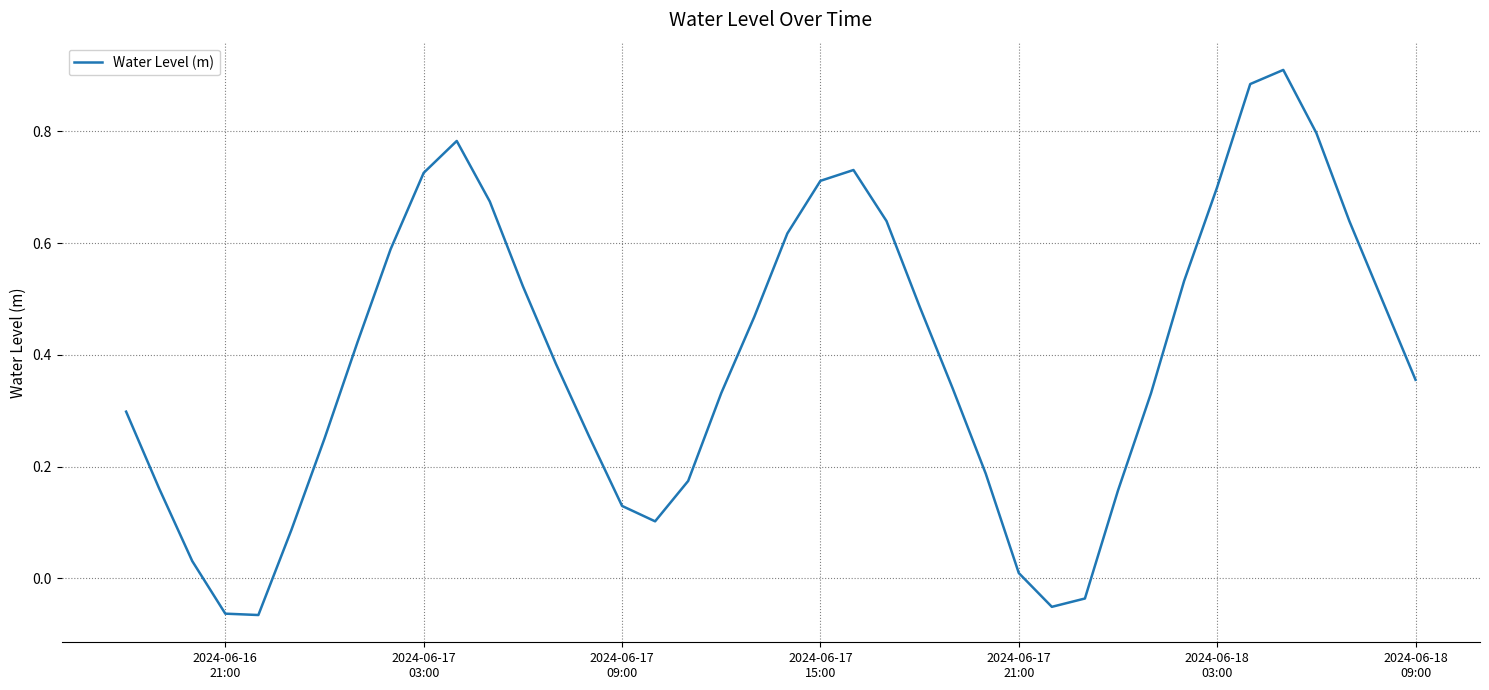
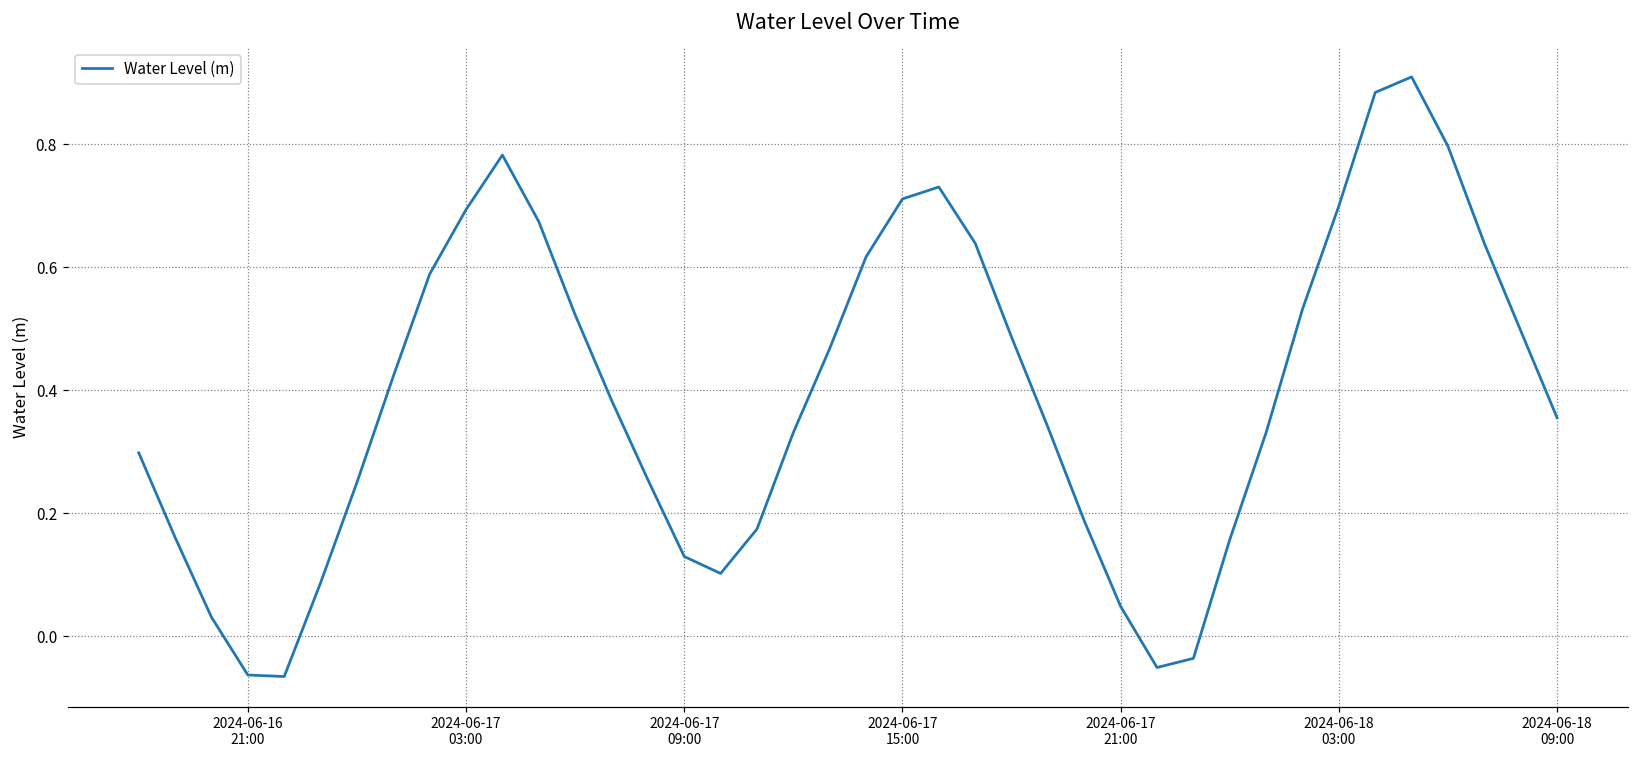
  {
    "2024-06-16 21:00": -0.06,
-   "2024-06-17 03:00": 0.73,
+   "2024-06-17 03:00": 0.69,
    "2024-06-17 09:00": 0.13,
    "2024-06-17 15:00": 0.71,
-   "2024-06-17 21:00": 0.01,
+   "2024-06-17 21:00": 0.05,
    "2024-06-18 03:00": 0.70,
    "2024-06-18 09:00": 0.36
  }
